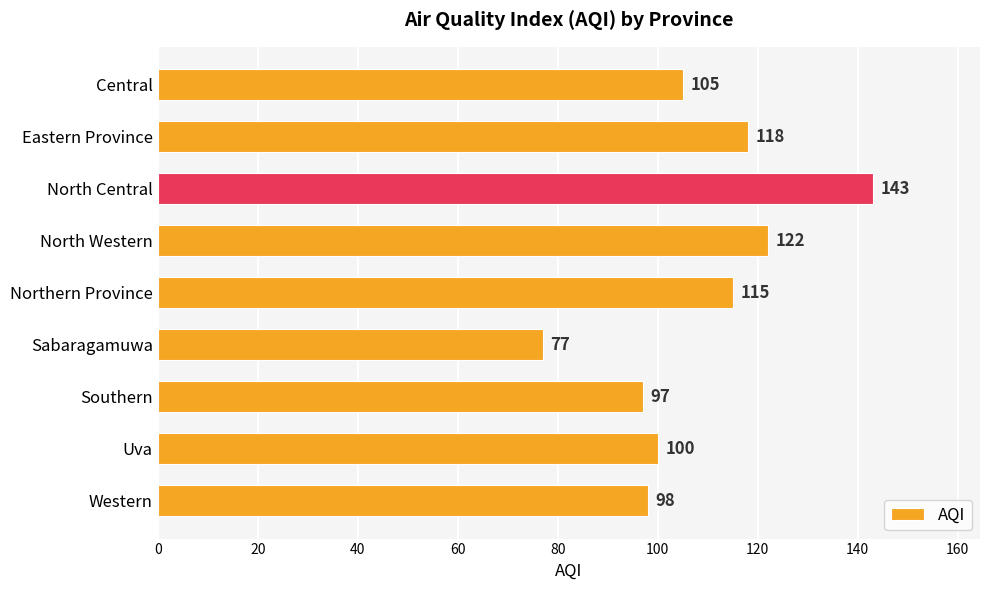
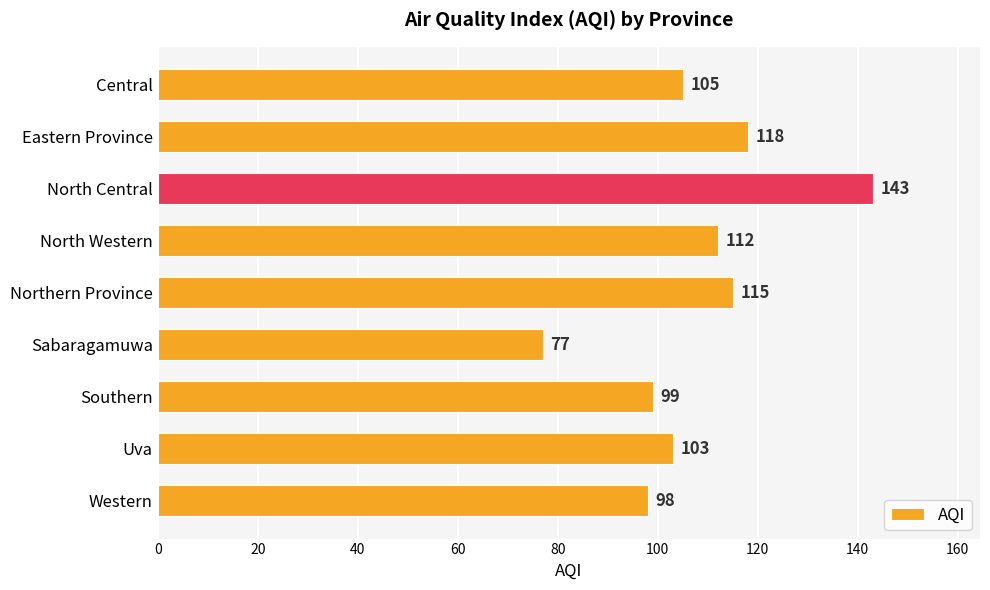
  {
    "Central": 105,
    "Eastern Province": 118,
    "North Central": 143,
-   "North Western": 122,
+   "North Western": 112,
    "Northern Province": 115,
    "Sabaragamuwa": 77,
-   "Southern": 97,
-   "Uva": 100,
+   "Southern": 99,
+   "Uva": 103,
    "Western": 98
  }
